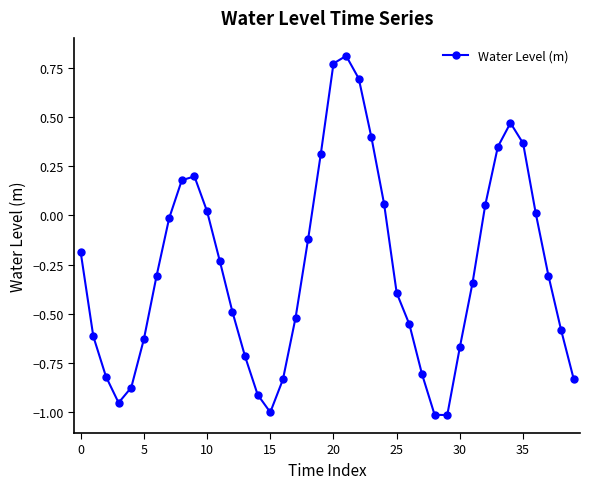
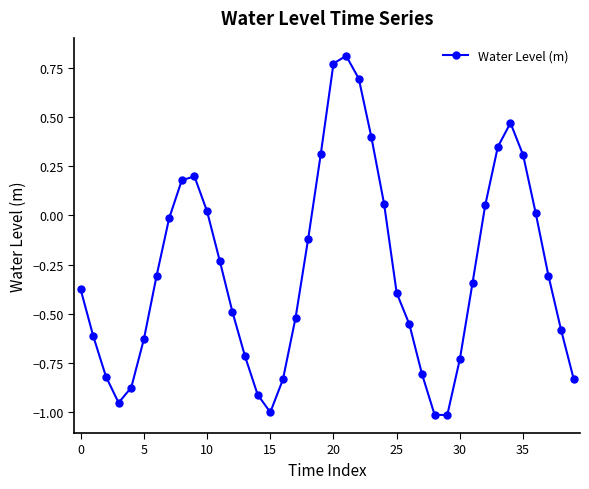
  {
-   "0": -0.19,
+   "0": -0.38,
    "5": -0.63,
    "10": 0.02,
    "15": -1.00,
    "20": 0.77,
    "25": -0.39,
-   "30": -0.67,
-   "35": 0.37
+   "30": -0.73,
+   "35": 0.31
  }
